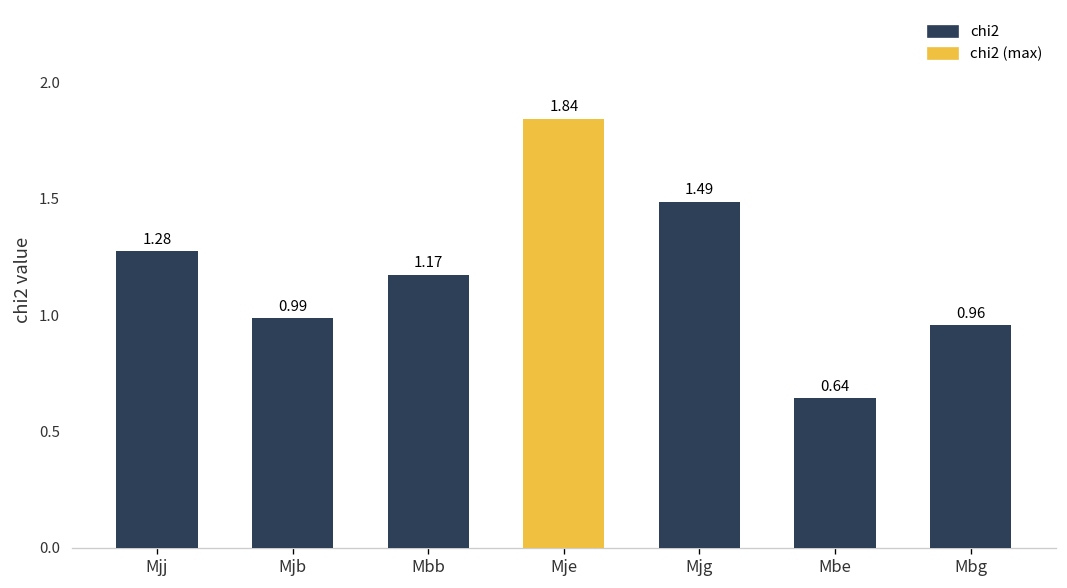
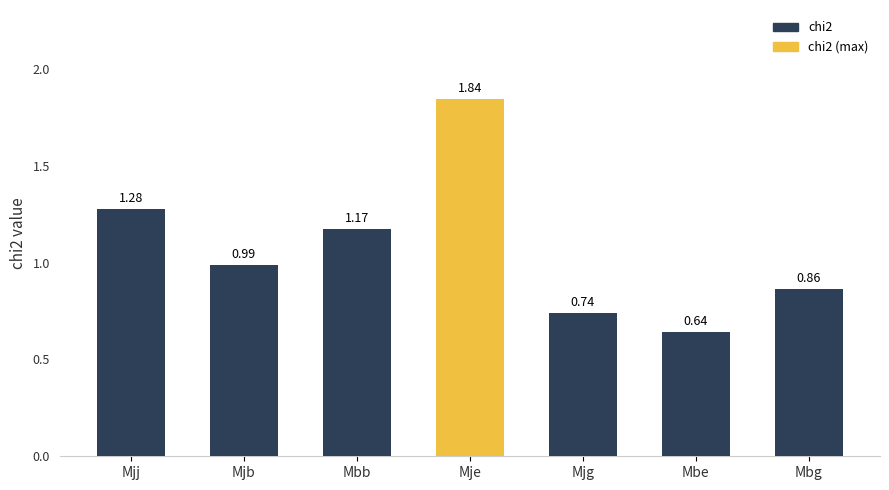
  {
    "Mjj": 1.28,
    "Mjb": 0.99,
    "Mbb": 1.17,
    "Mje": 1.84,
-   "Mjg": 1.49,
+   "Mjg": 0.74,
    "Mbe": 0.64,
-   "Mbg": 0.96
+   "Mbg": 0.86
  }
